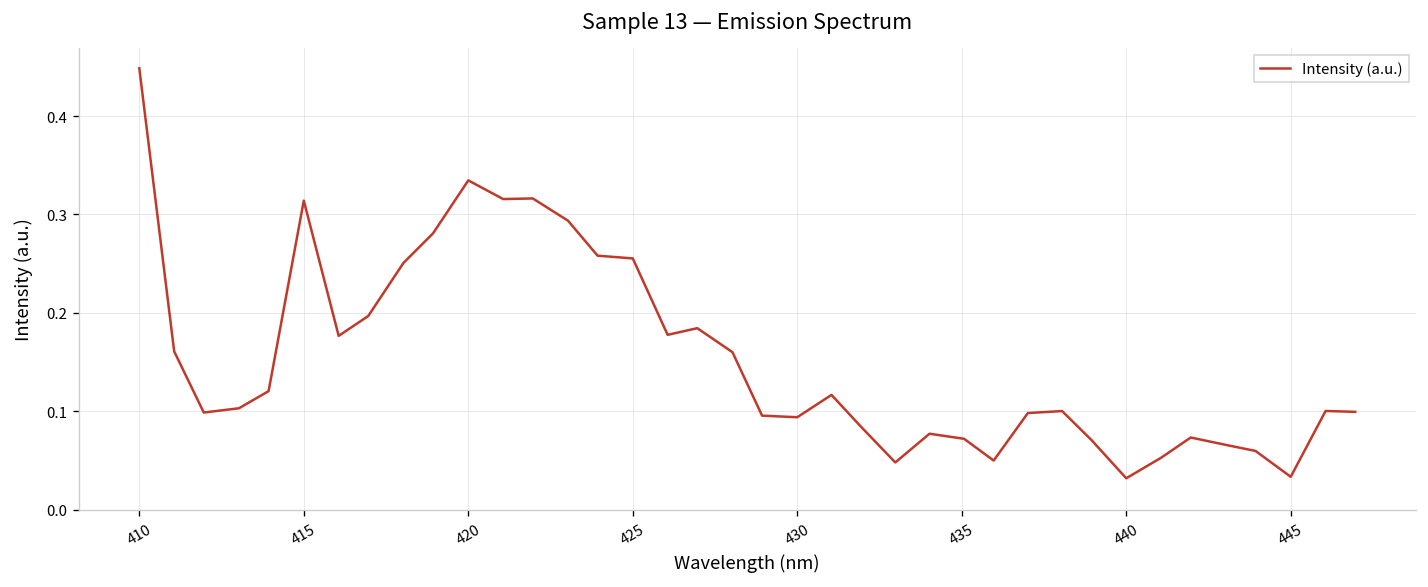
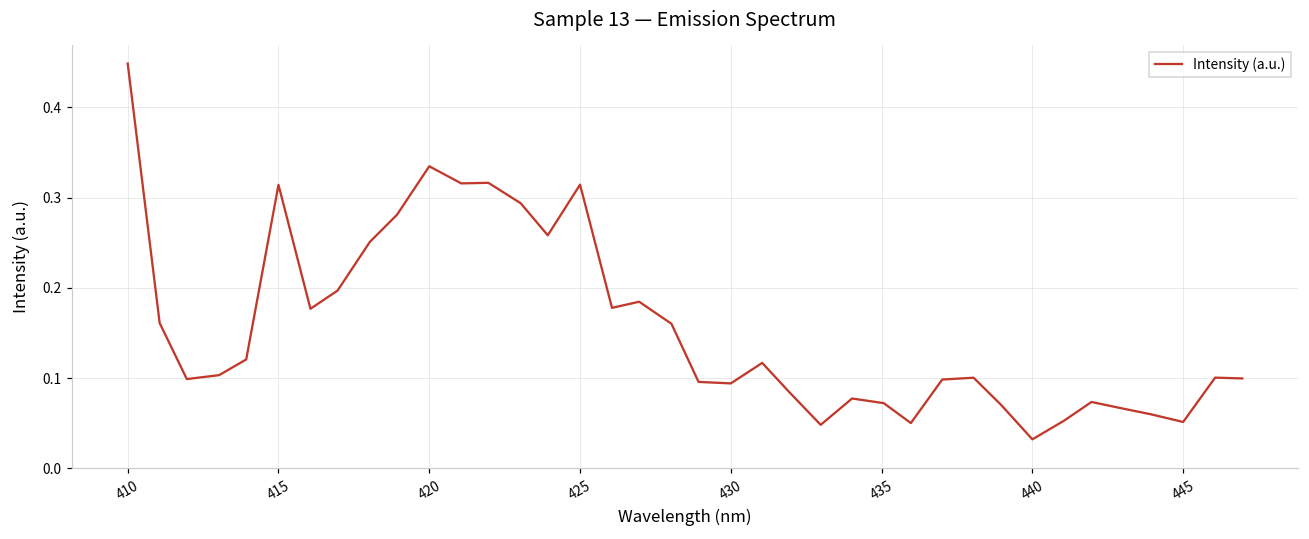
  {
    "410": 0.45,
    "415": 0.31,
    "420": 0.33,
-   "425": 0.26,
+   "425": 0.31,
    "430": 0.09,
    "440": 0.03,
-   "445": 0.03
+   "445": 0.05
  }
